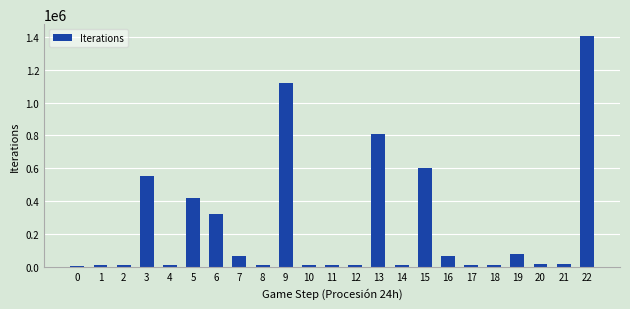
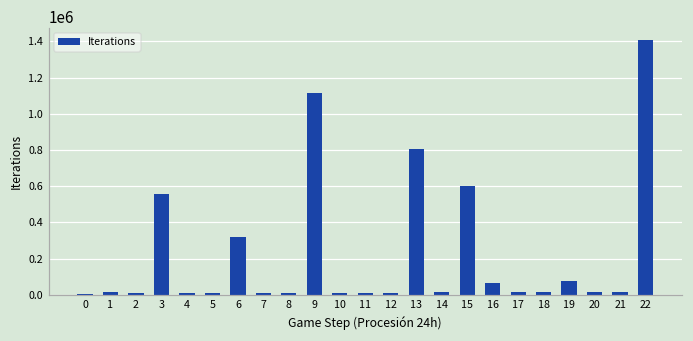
  {
    "3": 550000,
-   "5": 420000,
+   "5": 10000,
    "6": 320000,
-   "7": 70000,
+   "7": 10000,
    "9": 1120000,
    "13": 810000,
    "14": 20000,
    "15": 600000,
    "16": 70000,
    "18": 20000,
    "19": 80000,
    "20": 20000,
    "21": 20000,
    "22": 1410000
  }
